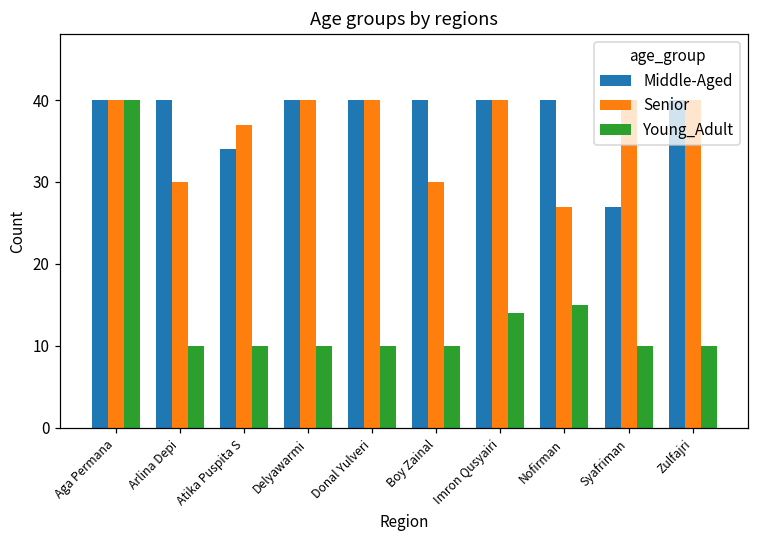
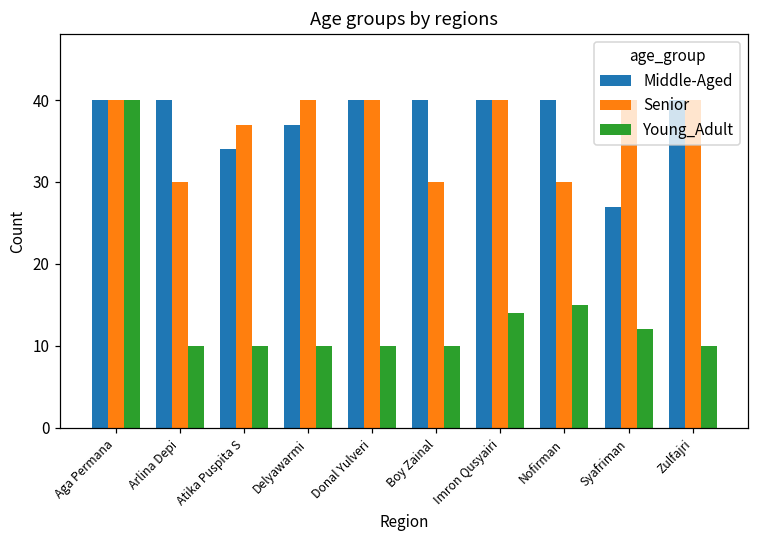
  {
    "Middle-Aged": {
      "Aga Permana": 40,
      "Arlina Depi": 40,
      "Atika Puspita S": 34,
-     "Delyawarmi": 40,
+     "Delyawarmi": 37,
      "Donal Yulveri": 40,
      "Boy Zainal": 40,
      "Imron Qusyairi": 40,
      "Nofirman": 40,
      "Syafriman": 27
    },
    "Senior": {
      "Aga Permana": 40,
      "Arlina Depi": 30,
      "Atika Puspita S": 37,
      "Delyawarmi": 40,
      "Donal Yulveri": 40,
      "Boy Zainal": 30,
      "Imron Qusyairi": 40,
-     "Nofirman": 27
+     "Nofirman": 30
    },
    "Young_Adult": {
      "Aga Permana": 40,
      "Arlina Depi": 10,
      "Atika Puspita S": 10,
      "Delyawarmi": 10,
      "Donal Yulveri": 10,
      "Boy Zainal": 10,
      "Imron Qusyairi": 14,
      "Nofirman": 15,
-     "Syafriman": 10,
+     "Syafriman": 12,
      "Zulfajri": 10
    }
  }
